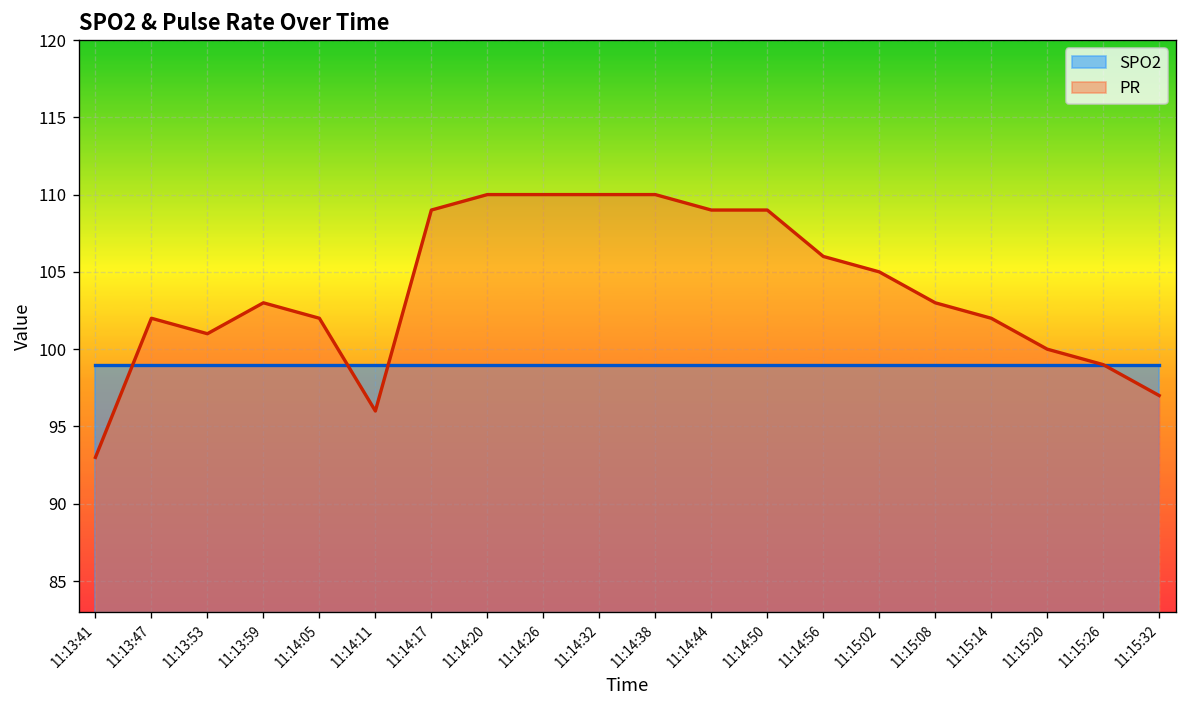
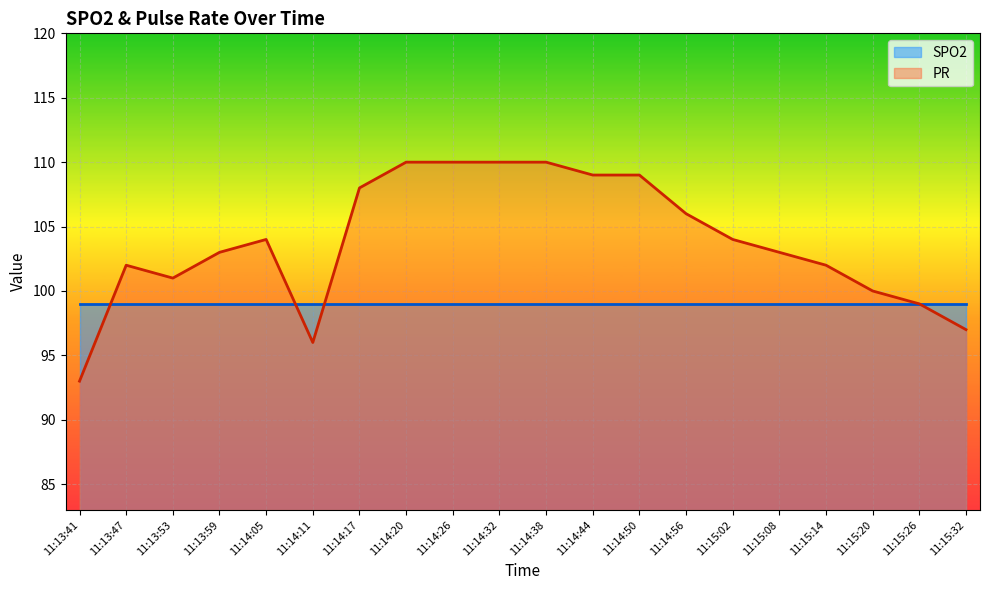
  {
    "SPO2": {
      "11:13:41": 99,
      "11:13:47": 99,
      "11:13:53": 99,
      "11:13:59": 99,
      "11:14:05": 99,
      "11:14:11": 99,
      "11:14:17": 99,
      "11:14:20": 99,
      "11:14:26": 99,
      "11:14:32": 99,
      "11:14:38": 99,
      "11:14:44": 99,
      "11:14:50": 99,
      "11:14:56": 99,
      "11:15:02": 99,
      "11:15:08": 99,
      "11:15:14": 99,
      "11:15:20": 99,
      "11:15:32": 99
    },
    "PR": {
      "11:13:41": 93,
      "11:13:47": 102,
      "11:13:53": 101,
      "11:13:59": 103,
-     "11:14:05": 102,
+     "11:14:05": 104,
      "11:14:11": 96,
-     "11:14:17": 109,
+     "11:14:17": 108,
      "11:14:20": 110,
      "11:14:26": 110,
      "11:14:32": 110,
      "11:14:38": 110,
      "11:14:44": 109,
      "11:14:50": 109,
      "11:14:56": 106,
-     "11:15:02": 105,
+     "11:15:02": 104,
      "11:15:08": 103,
      "11:15:14": 102,
      "11:15:20": 100,
      "11:15:32": 97
    }
  }
